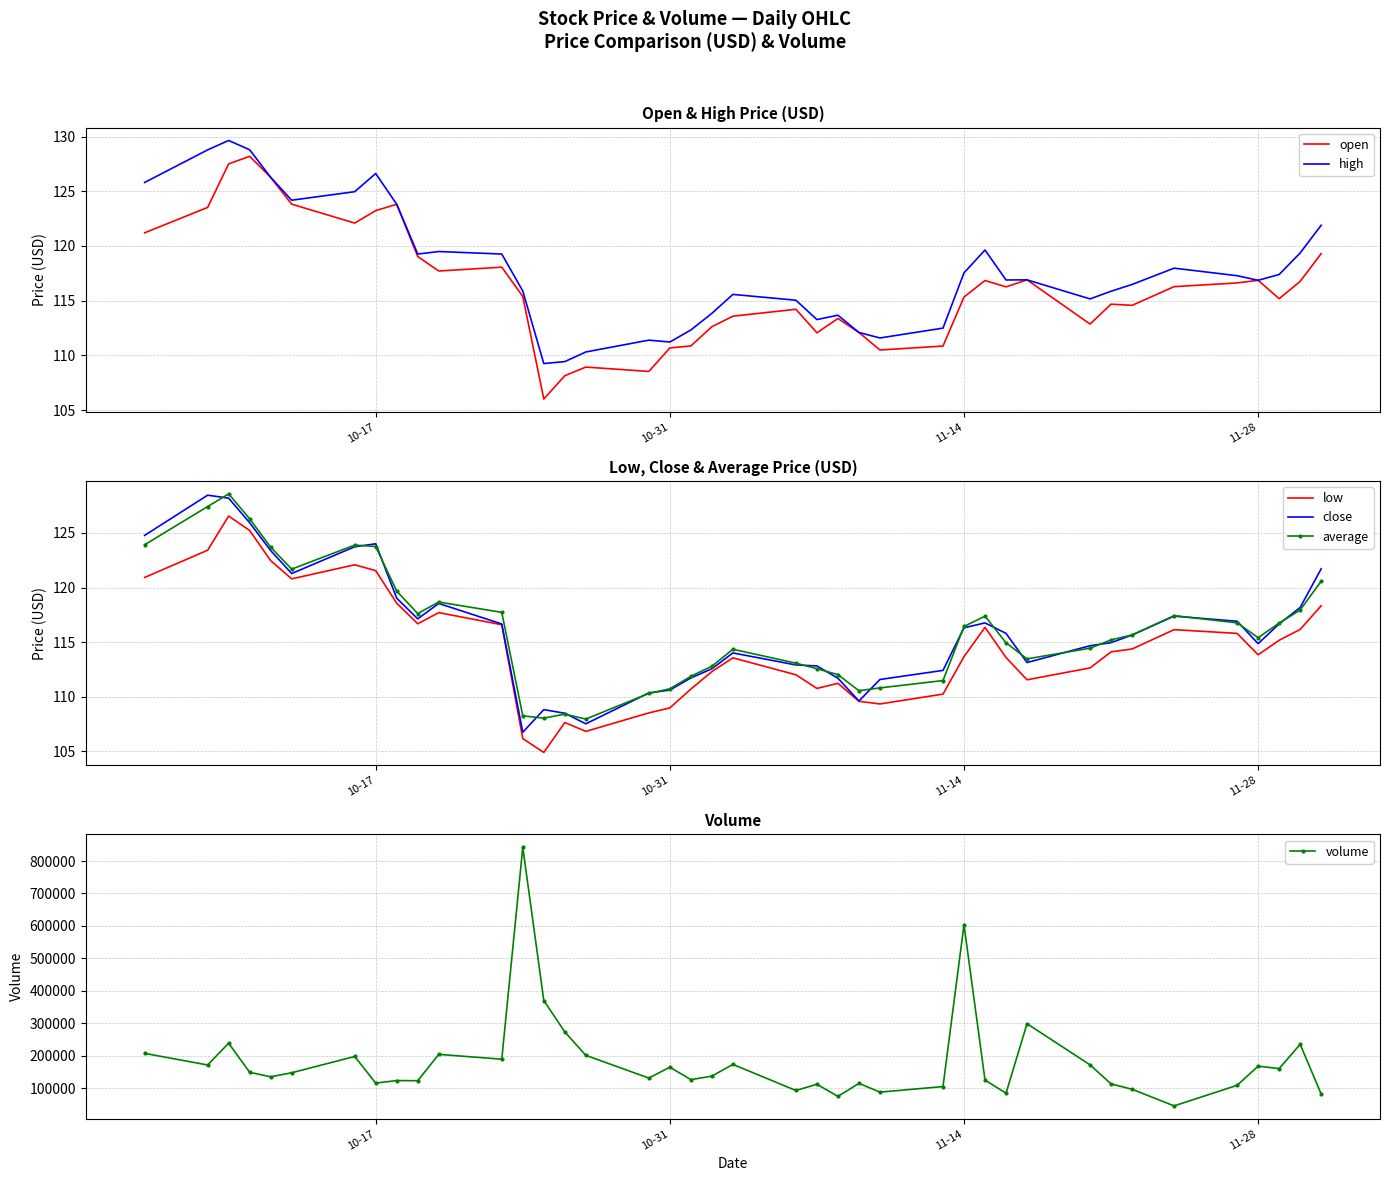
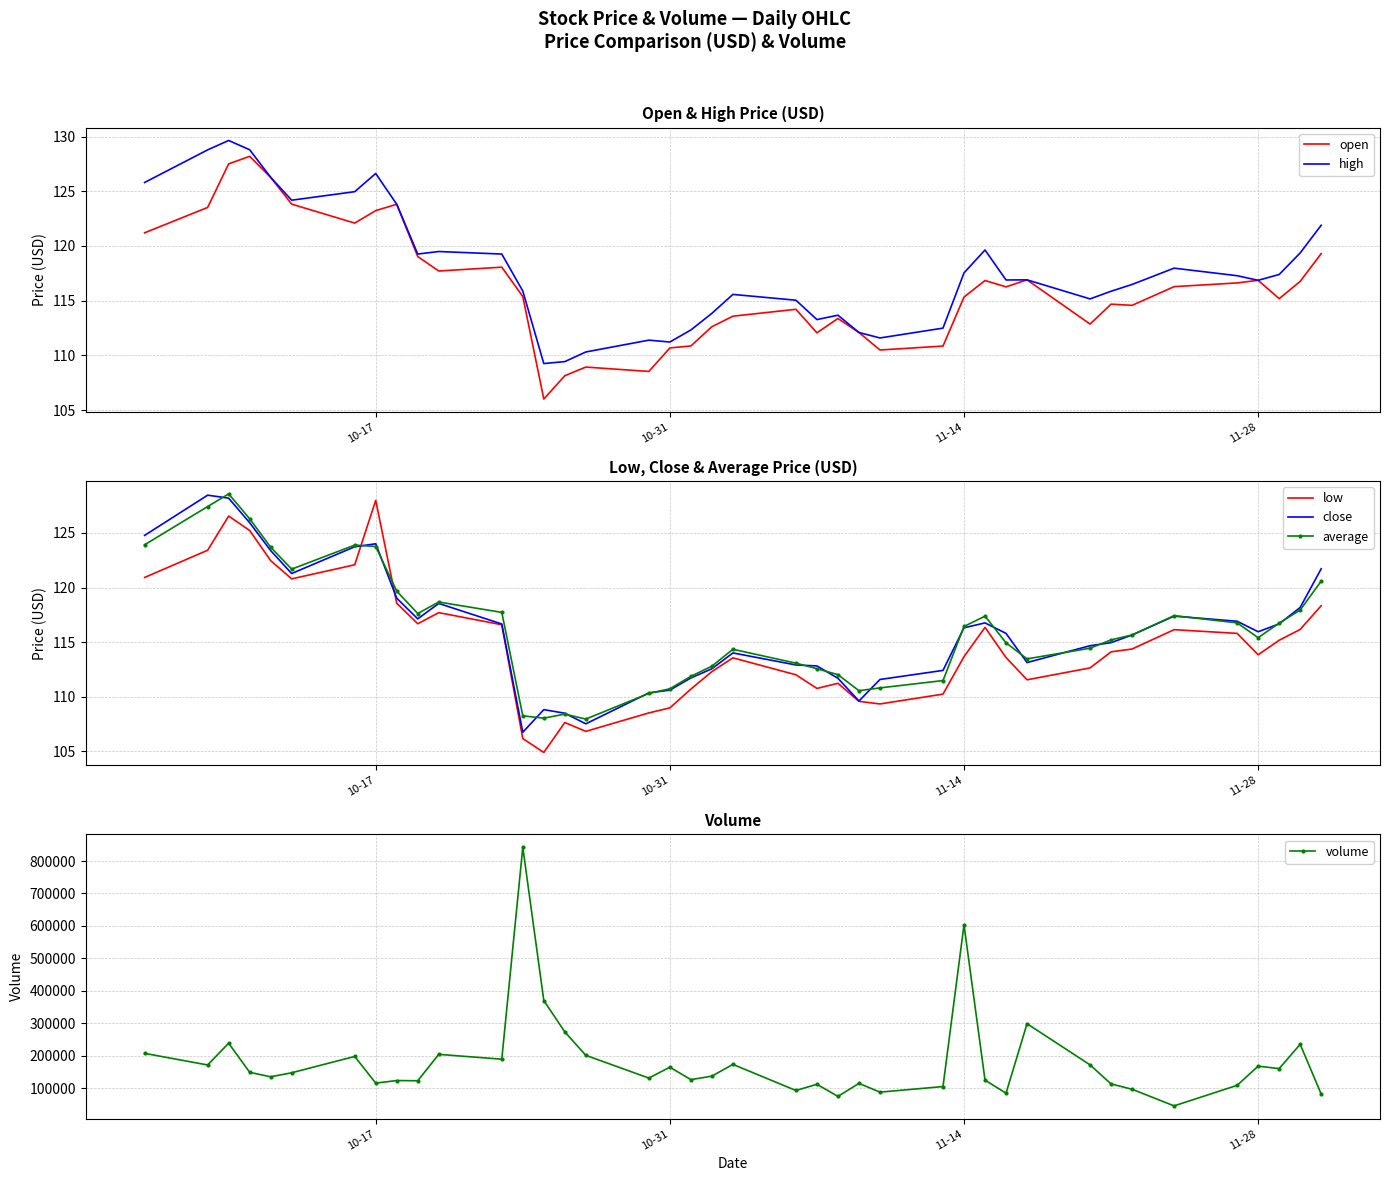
  {
    "Open & High Price (USD)": {
      "open": {
        "10-17": 123.2,
        "10-31": 110.7,
        "11-14": 115.3
      },
      "high": {
        "10-17": 126.6,
        "10-31": 111.2,
        "11-14": 117.5
      }
    },
    "Low, Close & Average Price (USD)": {
      "low": {
-       "10-17": 121.6,
+       "10-17": 128.0,
        "10-31": 109.0,
        "11-14": 113.7,
        "11-28": 113.9
      },
      "close": {
        "10-17": 124.0,
-       "11-28": 114.9
+       "11-28": 116.0
      },
      "average": {
        "10-17": 123.8,
        "11-28": 115.4
      }
    },
    "Volume": {
      "10-17": 120000,
      "10-31": 160000,
      "11-14": 600000,
      "11-28": 170000
    }
  }
